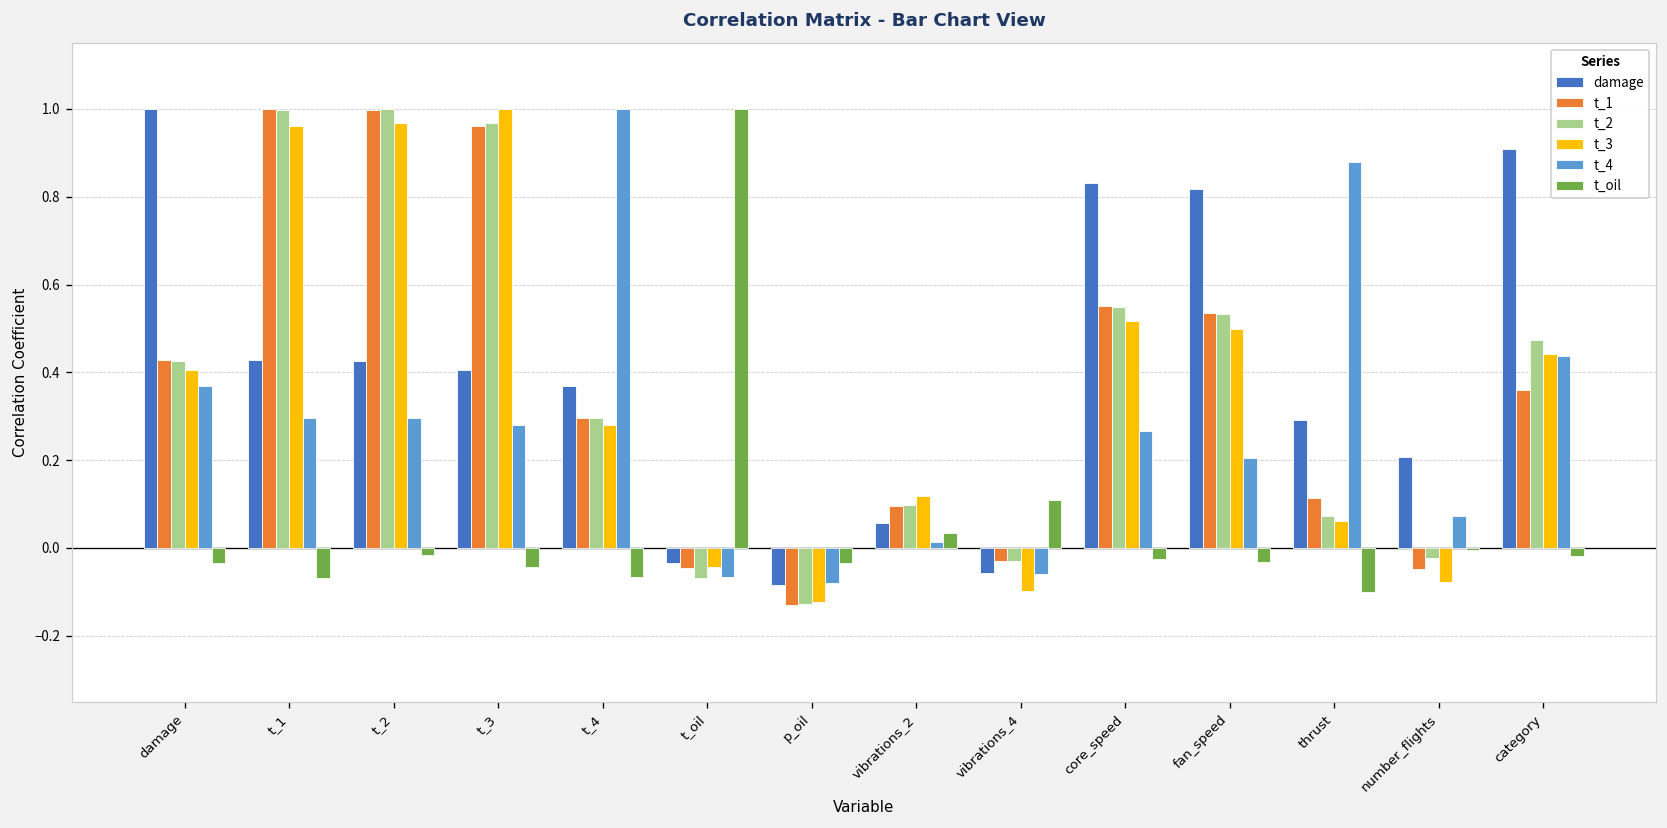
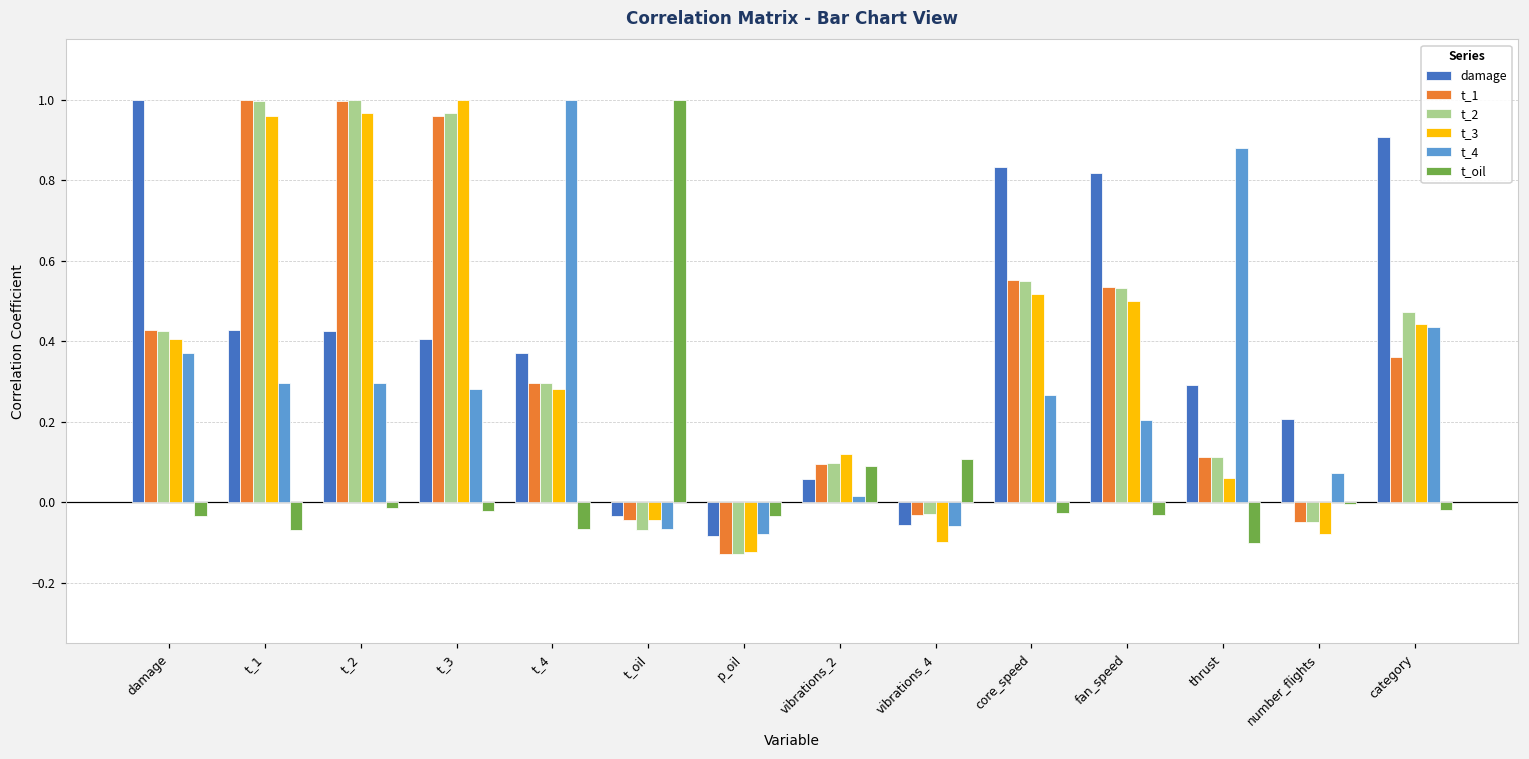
  {
    "t_1": {
      "damage": 0.43,
      "t_1": 1.00,
      "t_2": 1.00,
      "t_3": 0.96,
      "t_4": 0.30,
      "t_oil": -0.04,
      "p_oil": -0.13,
      "vibrations_2": 0.10,
      "vibrations_4": -0.03,
      "core_speed": 0.55,
      "fan_speed": 0.54,
      "thrust": 0.11,
      "number_flights": -0.05,
      "category": 0.36
    },
    "t_2": {
      "damage": 0.43,
      "t_1": 1.00,
      "t_2": 1.00,
      "t_3": 0.97,
      "t_4": 0.30,
      "t_oil": -0.07,
      "p_oil": -0.13,
      "vibrations_2": 0.10,
      "vibrations_4": -0.03,
      "core_speed": 0.55,
      "fan_speed": 0.53,
-     "thrust": 0.07,
-     "number_flights": -0.02,
+     "thrust": 0.11,
+     "number_flights": -0.05,
      "category": 0.47
    },
    "t_3": {
      "damage": 0.40,
      "t_1": 0.96,
      "t_2": 0.97,
      "t_3": 1.00,
      "t_4": 0.28,
      "t_oil": -0.04,
      "p_oil": -0.12,
      "vibrations_2": 0.12,
      "vibrations_4": -0.10,
      "core_speed": 0.52,
      "fan_speed": 0.50,
      "thrust": 0.06,
      "number_flights": -0.08,
      "category": 0.44
    },
    "t_oil": {
      "damage": -0.03,
      "t_1": -0.07,
      "t_2": -0.02,
-     "t_3": -0.04,
+     "t_3": -0.02,
      "t_4": -0.07,
      "t_oil": 1.00,
      "p_oil": -0.03,
-     "vibrations_2": 0.03,
+     "vibrations_2": 0.09,
      "vibrations_4": 0.11,
      "core_speed": -0.03,
      "fan_speed": -0.03,
      "thrust": -0.10,
      "category": -0.02
    }
  }
